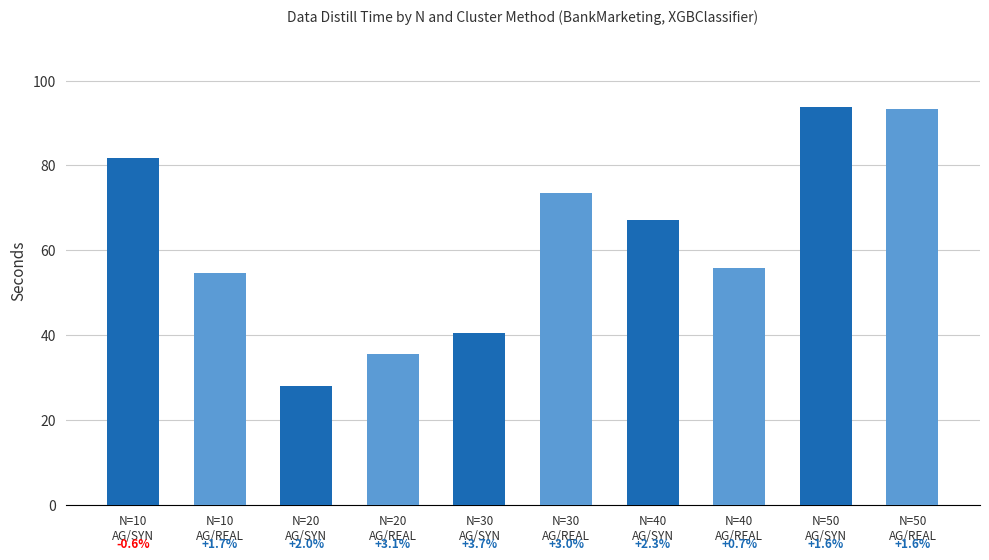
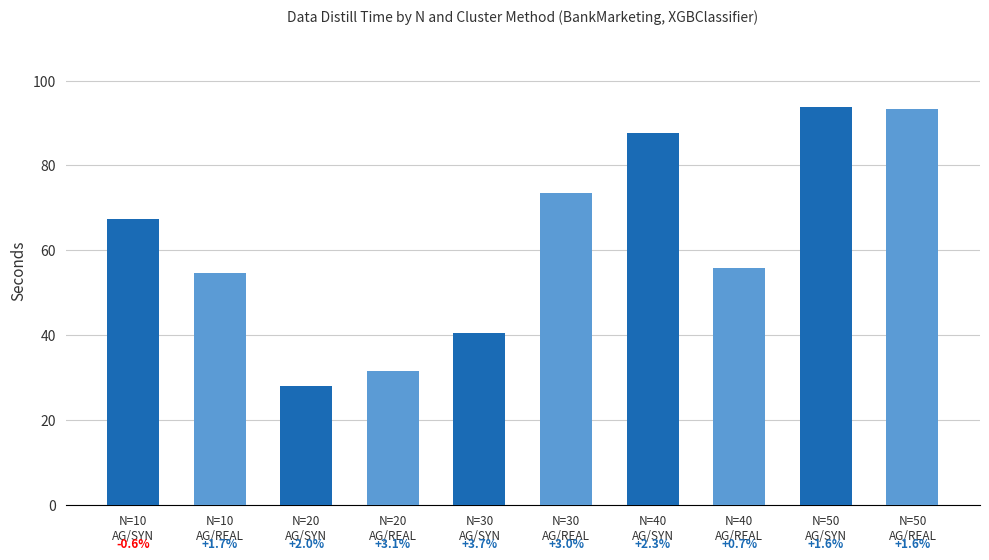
  {
-   "N=10 AG/SYN": 82,
+   "N=10 AG/SYN": 67,
    "N=10 AG/REAL": 55,
    "N=20 AG/SYN": 28,
-   "N=20 AG/REAL": 36,
+   "N=20 AG/REAL": 32,
    "N=30 AG/SYN": 41,
    "N=30 AG/REAL": 73,
-   "N=40 AG/SYN": 67,
+   "N=40 AG/SYN": 88,
    "N=40 AG/REAL": 56,
    "N=50 AG/SYN": 94,
    "N=50 AG/REAL": 93
  }
